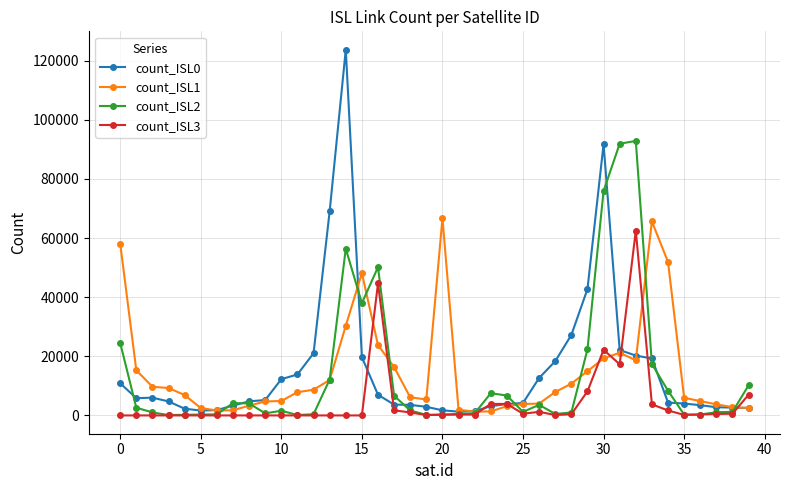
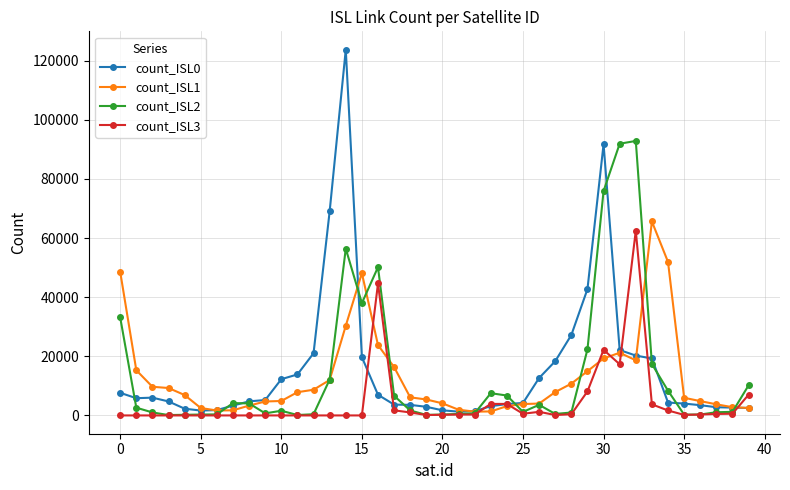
  {
    "count_ISL0": {
-     "0": 11000,
+     "0": 8000,
      "5": 2000,
      "10": 12000,
      "15": 20000,
      "20": 2000,
      "30": 92000,
      "35": 4000
    },
    "count_ISL1": {
-     "0": 58000,
+     "0": 49000,
      "5": 3000,
      "10": 5000,
      "15": 48000,
-     "20": 67000,
+     "20": 4000,
      "30": 19000,
      "35": 6000
    },
    "count_ISL2": {
-     "0": 25000,
+     "0": 33000,
      "10": 2000,
      "15": 38000,
      "30": 76000
    },
    "count_ISL3": {
      "0": 0,
      "10": 0,
      "15": 0,
      "30": 22000
    }
  }
